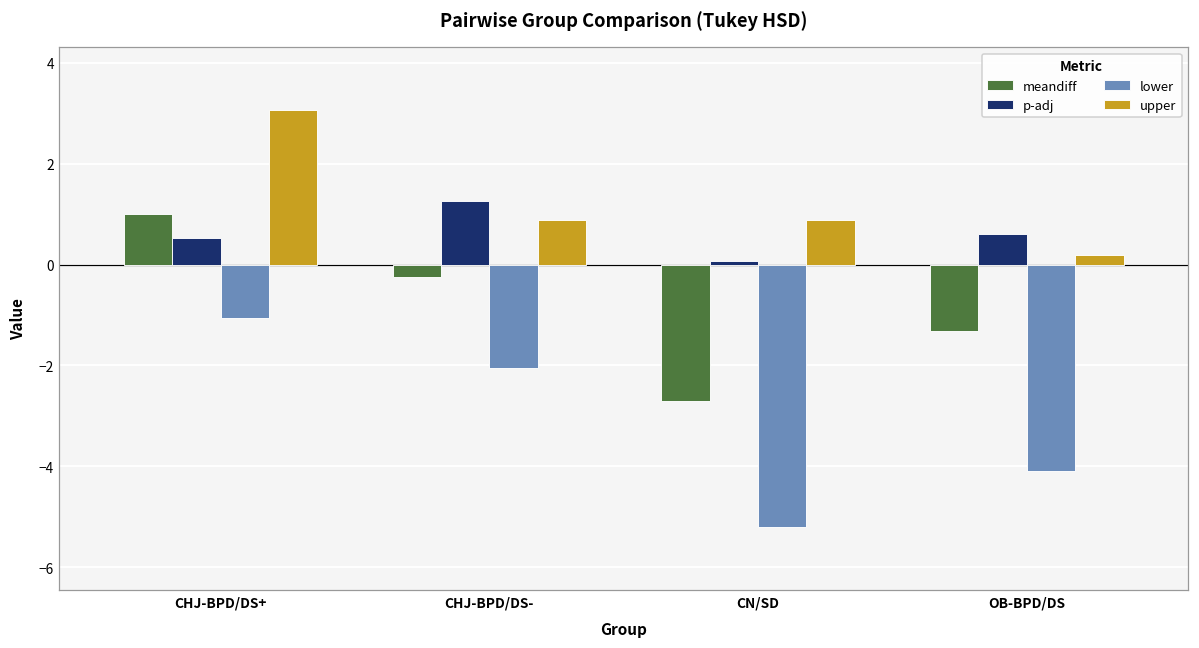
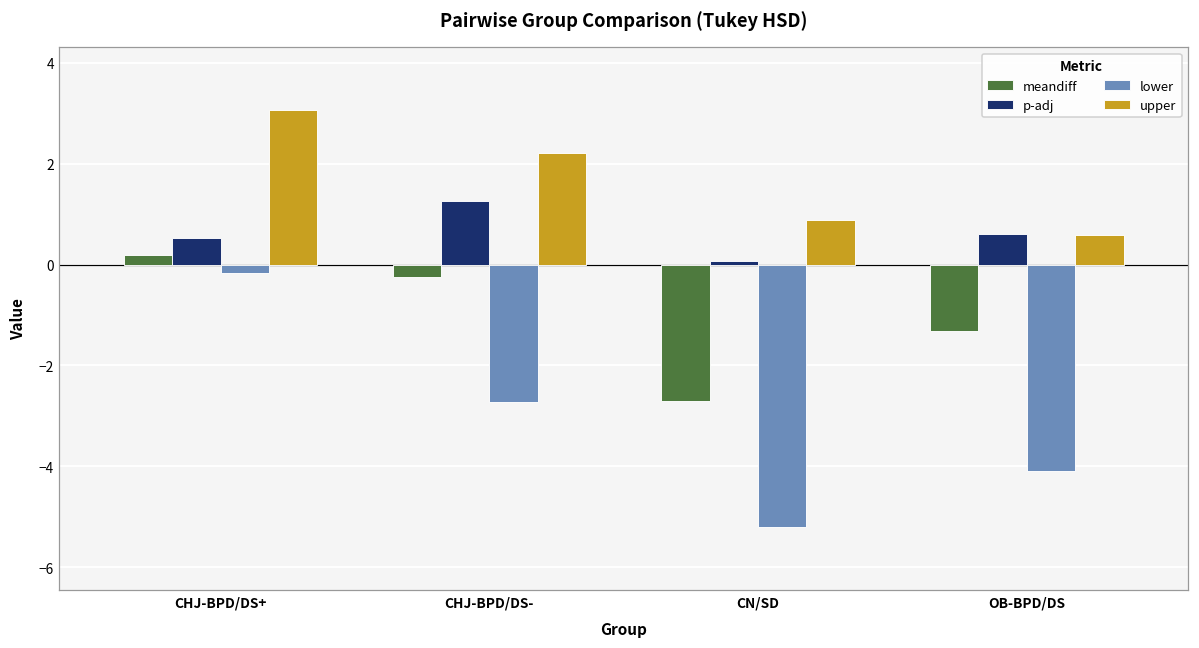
  {
    "meandiff": {
-     "CHJ-BPD/DS+": 1.0,
+     "CHJ-BPD/DS+": 0.2,
      "CHJ-BPD/DS-": -0.3,
      "CN/SD": -2.7,
      "OB-BPD/DS": -1.3
    },
    "p-adj": {
      "CHJ-BPD/DS+": 0.5,
      "CHJ-BPD/DS-": 1.3,
      "CN/SD": 0.1,
      "OB-BPD/DS": 0.6
    },
    "lower": {
-     "CHJ-BPD/DS+": -1.1,
-     "CHJ-BPD/DS-": -2.1,
+     "CHJ-BPD/DS+": -0.2,
+     "CHJ-BPD/DS-": -2.7,
      "CN/SD": -5.2,
      "OB-BPD/DS": -4.1
    },
    "upper": {
      "CHJ-BPD/DS+": 3.1,
-     "CHJ-BPD/DS-": 0.9,
+     "CHJ-BPD/DS-": 2.2,
      "CN/SD": 0.9,
-     "OB-BPD/DS": 0.2
+     "OB-BPD/DS": 0.6
    }
  }
